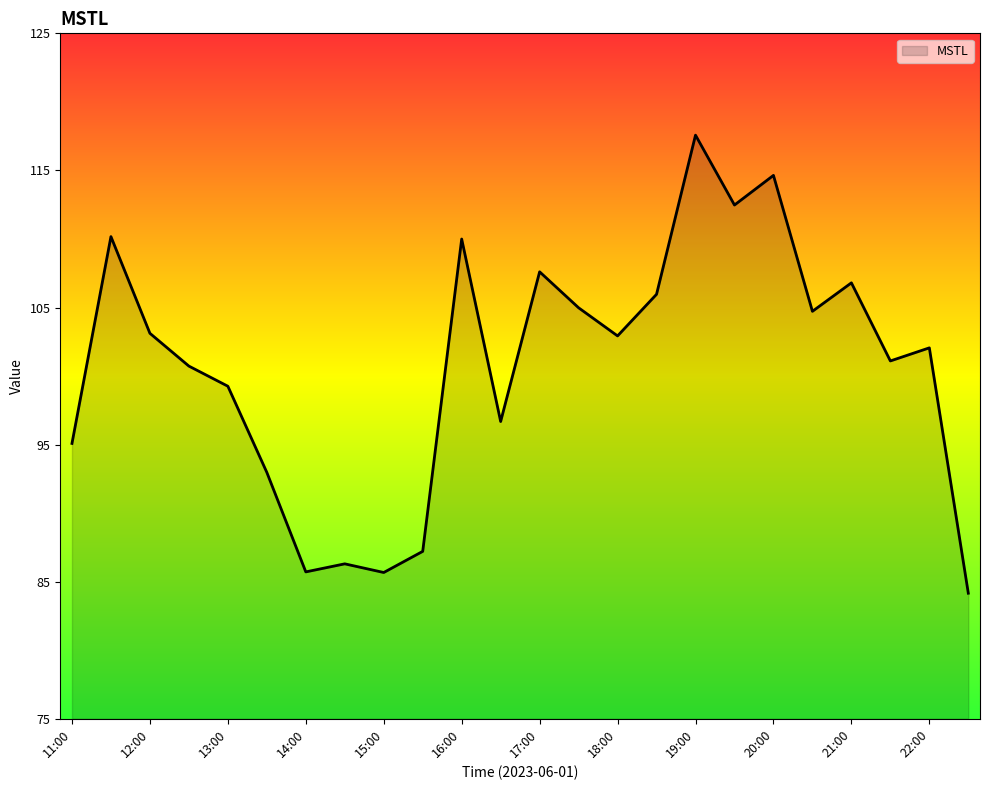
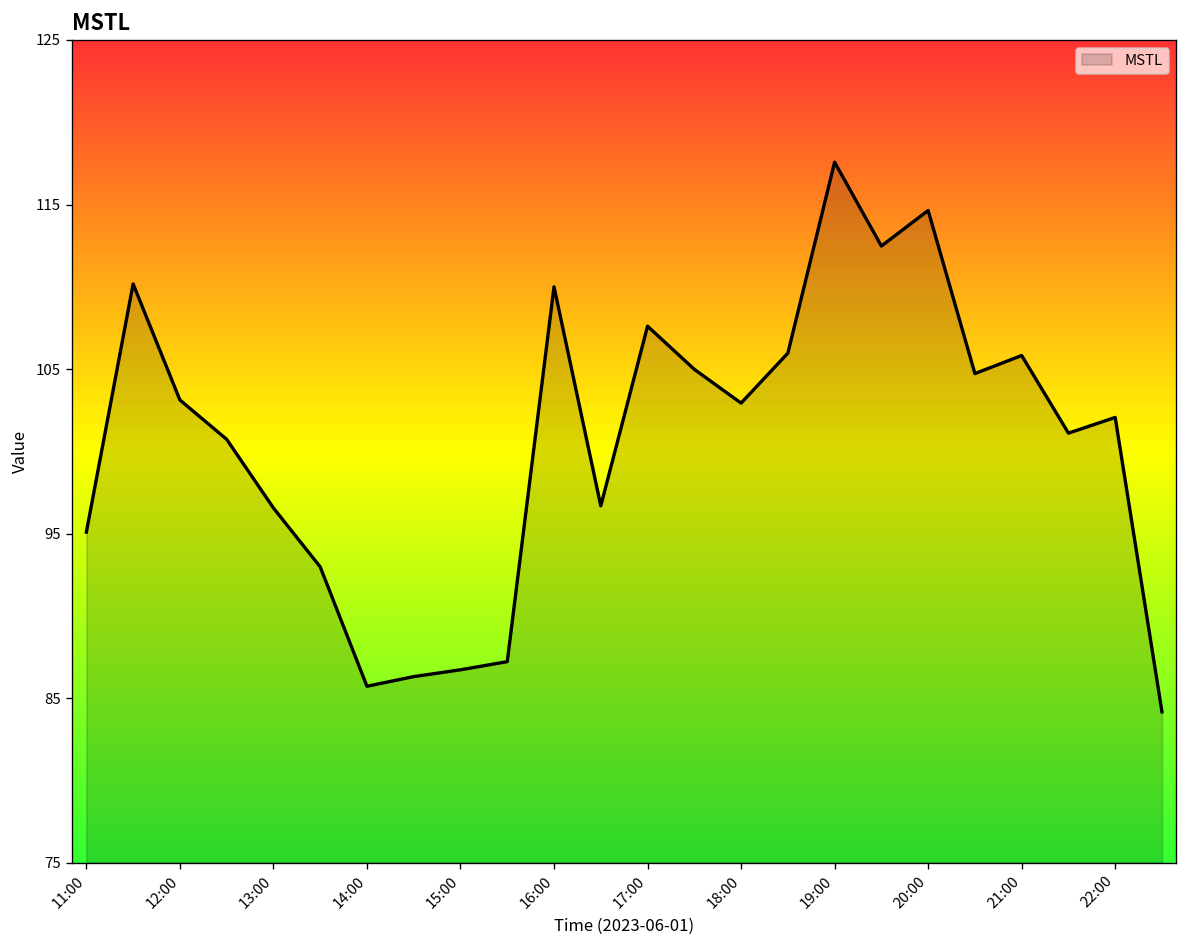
  {
    "11:00": 95.1,
    "12:00": 103.1,
-   "13:00": 99.3,
+   "13:00": 96.6,
    "14:00": 85.7,
-   "15:00": 85.7,
+   "15:00": 86.7,
    "16:00": 110.0,
    "17:00": 107.6,
    "18:00": 102.9,
    "19:00": 117.6,
    "20:00": 114.6,
-   "21:00": 106.8,
+   "21:00": 105.8,
    "22:00": 102.1
  }
